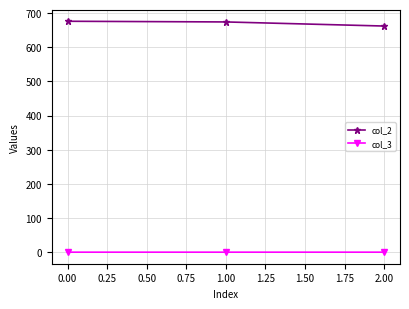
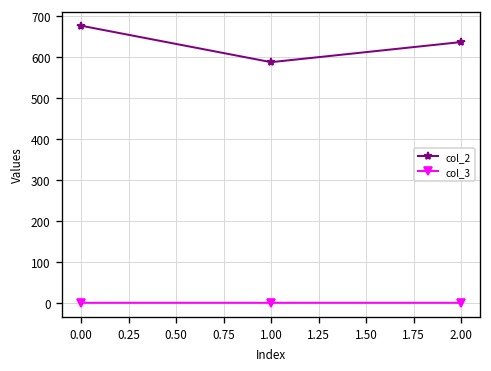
  {
    "col_2": {
      "0.00": 680,
-     "1.00": 670,
-     "2.00": 660
+     "1.00": 590,
+     "2.00": 640
    },
    "col_3": {
      "0.00": 0,
      "1.00": 0,
      "2.00": 0
    }
  }
